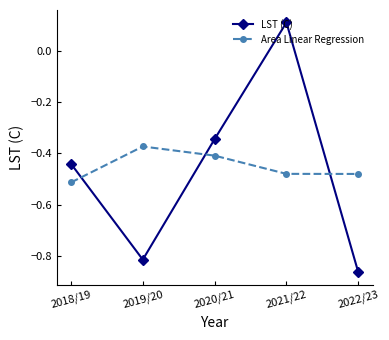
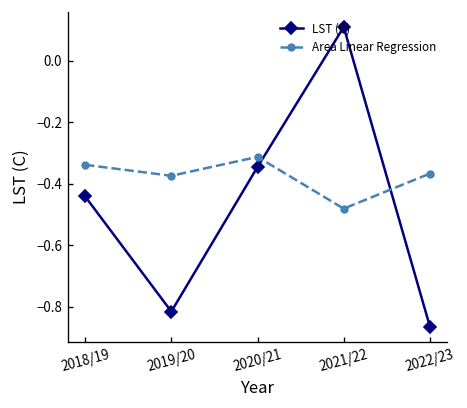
  {
    "LST (C)": {
      "2018/19": -0.44,
      "2019/20": -0.82,
      "2020/21": -0.35,
      "2021/22": 0.11,
      "2022/23": -0.86
    },
    "Area Linear Regression": {
-     "2018/19": -0.51,
+     "2018/19": -0.34,
      "2019/20": -0.37,
-     "2020/21": -0.41,
+     "2020/21": -0.31,
      "2021/22": -0.48,
-     "2022/23": -0.48
+     "2022/23": -0.37
    }
  }
